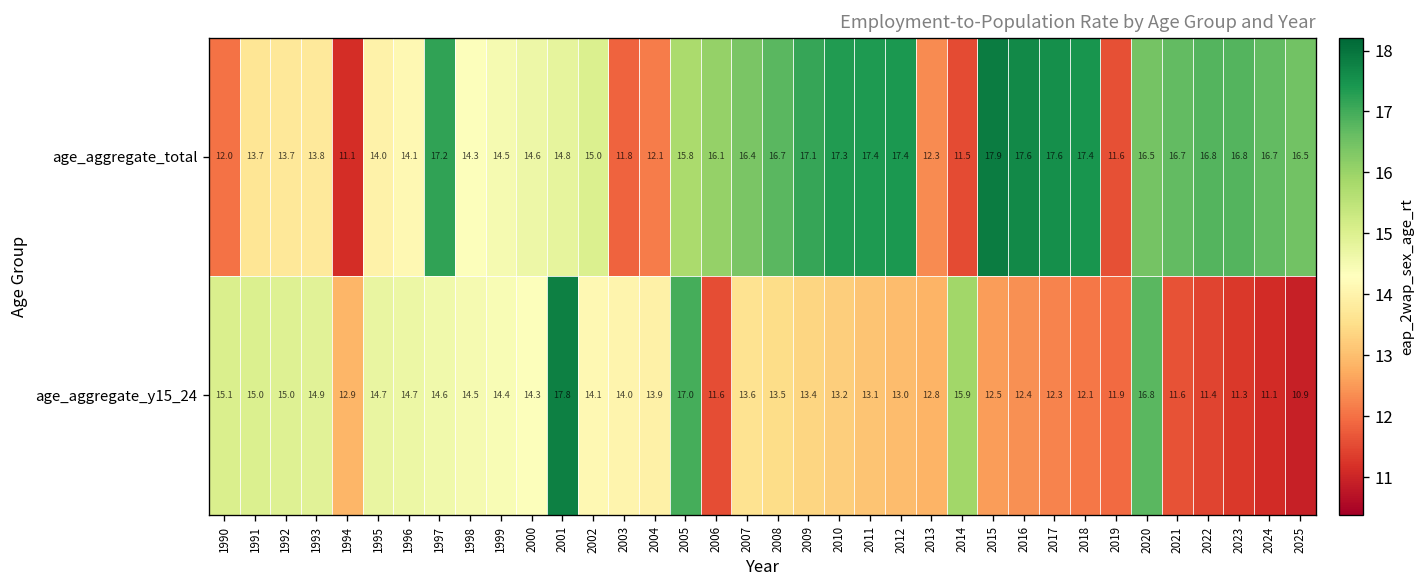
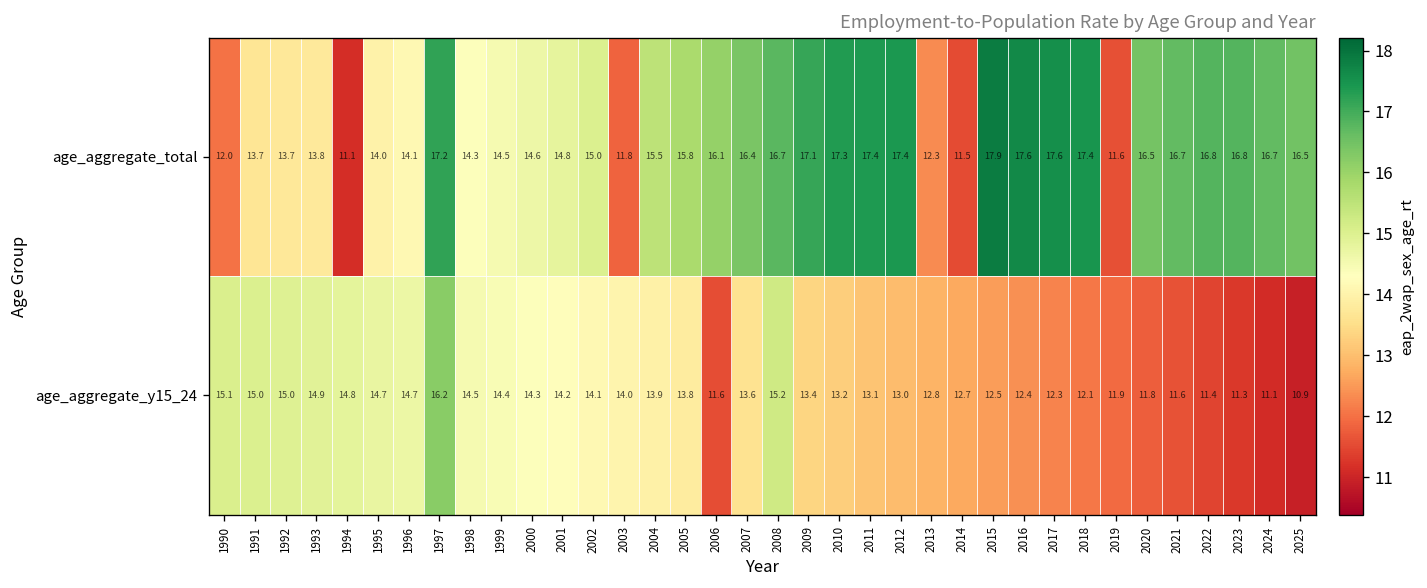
  {
    "age_aggregate_total": {
      "1990": 12.0,
      "1991": 13.7,
      "1992": 13.7,
      "1993": 13.8,
      "1994": 11.1,
      "1995": 14.0,
      "1996": 14.1,
      "1997": 17.2,
      "1998": 14.3,
      "1999": 14.5,
      "2000": 14.6,
      "2001": 14.8,
      "2002": 15.0,
      "2003": 11.8,
-     "2004": 12.1,
+     "2004": 15.5,
      "2005": 15.8,
      "2006": 16.1,
      "2007": 16.4,
      "2008": 16.7,
      "2009": 17.1,
      "2010": 17.3,
      "2011": 17.4,
      "2012": 17.4,
      "2013": 12.3,
      "2014": 11.5,
      "2015": 17.9,
      "2016": 17.6,
      "2017": 17.6,
      "2018": 17.4,
      "2019": 11.6,
      "2020": 16.5,
      "2021": 16.7,
      "2022": 16.8,
      "2023": 16.8,
      "2024": 16.7,
      "2025": 16.5
    },
    "age_aggregate_y15_24": {
      "1990": 15.1,
      "1991": 15.0,
      "1992": 15.0,
      "1993": 14.9,
-     "1994": 12.9,
+     "1994": 14.8,
      "1995": 14.7,
      "1996": 14.7,
-     "1997": 14.6,
+     "1997": 16.2,
      "1998": 14.5,
      "1999": 14.4,
      "2000": 14.3,
-     "2001": 17.8,
+     "2001": 14.2,
      "2002": 14.1,
      "2003": 14.0,
      "2004": 13.9,
-     "2005": 17.0,
+     "2005": 13.8,
      "2006": 11.6,
      "2007": 13.6,
-     "2008": 13.5,
+     "2008": 15.2,
      "2009": 13.4,
      "2010": 13.2,
      "2011": 13.1,
      "2012": 13.0,
      "2013": 12.8,
-     "2014": 15.9,
+     "2014": 12.7,
      "2015": 12.5,
      "2016": 12.4,
      "2017": 12.3,
      "2018": 12.1,
      "2019": 11.9,
-     "2020": 16.8,
+     "2020": 11.8,
      "2021": 11.6,
      "2022": 11.4,
      "2023": 11.3,
      "2024": 11.1,
      "2025": 10.9
    }
  }
